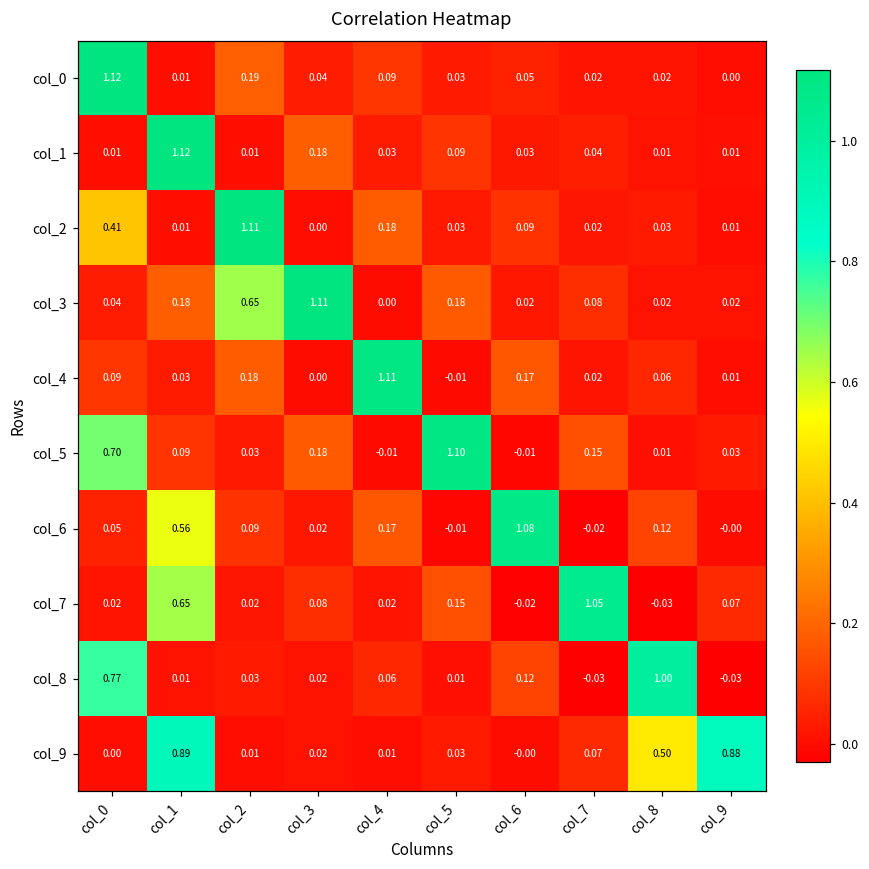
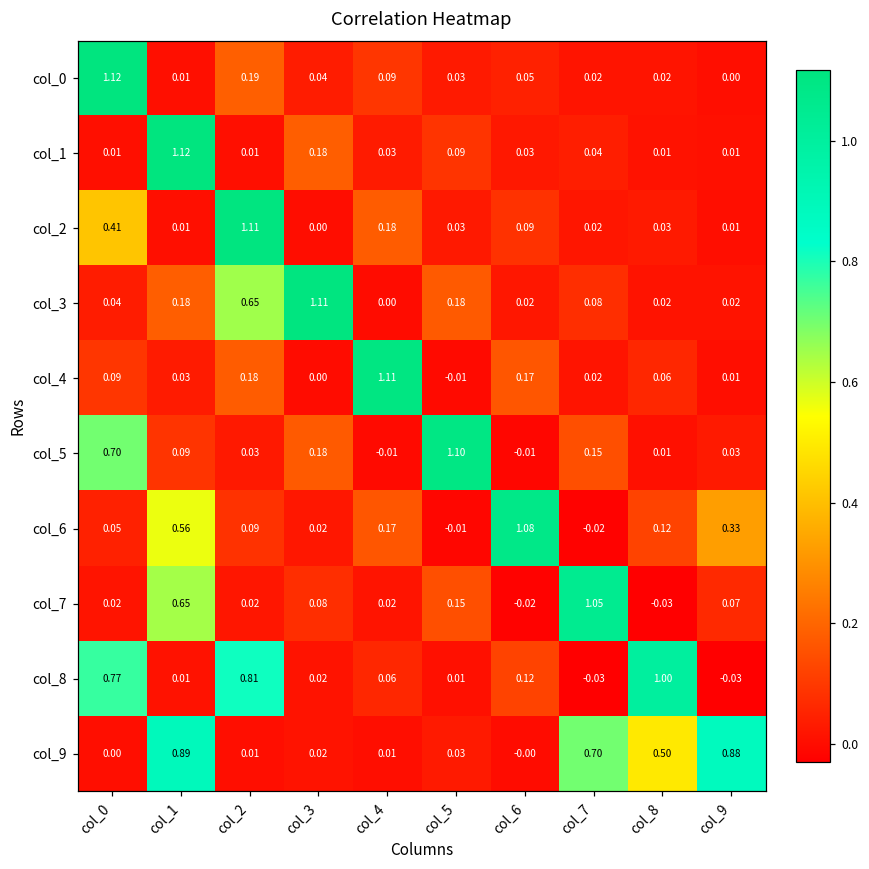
  {
    "col_0": {
      "col_0": 1.12,
      "col_1": 0.01,
      "col_2": 0.19,
      "col_3": 0.04,
      "col_4": 0.09,
      "col_5": 0.03,
      "col_6": 0.05,
      "col_7": 0.02,
      "col_8": 0.02,
      "col_9": 0.00
    },
    "col_1": {
      "col_0": 0.01,
      "col_1": 1.12,
      "col_2": 0.01,
      "col_3": 0.18,
      "col_4": 0.03,
      "col_5": 0.09,
      "col_6": 0.03,
      "col_7": 0.04,
      "col_8": 0.01,
      "col_9": 0.01
    },
    "col_2": {
      "col_0": 0.41,
      "col_1": 0.01,
      "col_2": 1.11,
      "col_3": 0.00,
      "col_4": 0.18,
      "col_5": 0.03,
      "col_6": 0.09,
      "col_7": 0.02,
      "col_8": 0.03,
      "col_9": 0.01
    },
    "col_3": {
      "col_0": 0.04,
      "col_1": 0.18,
      "col_2": 0.65,
      "col_3": 1.11,
      "col_4": 0.00,
      "col_5": 0.18,
      "col_6": 0.02,
      "col_7": 0.08,
      "col_8": 0.02,
      "col_9": 0.02
    },
    "col_4": {
      "col_0": 0.09,
      "col_1": 0.03,
      "col_2": 0.18,
      "col_3": 0.00,
      "col_4": 1.11,
      "col_5": -0.01,
      "col_6": 0.17,
      "col_7": 0.02,
      "col_8": 0.06,
      "col_9": 0.01
    },
    "col_5": {
      "col_0": 0.70,
      "col_1": 0.09,
      "col_2": 0.03,
      "col_3": 0.18,
      "col_4": -0.01,
      "col_5": 1.10,
      "col_6": -0.01,
      "col_7": 0.15,
      "col_8": 0.01,
      "col_9": 0.03
    },
    "col_6": {
      "col_0": 0.05,
      "col_1": 0.56,
      "col_2": 0.09,
      "col_3": 0.02,
      "col_4": 0.17,
      "col_5": -0.01,
      "col_6": 1.08,
      "col_7": -0.02,
      "col_8": 0.12,
-     "col_9": -0.00
+     "col_9": 0.33
    },
    "col_7": {
      "col_0": 0.02,
      "col_1": 0.65,
      "col_2": 0.02,
      "col_3": 0.08,
      "col_4": 0.02,
      "col_5": 0.15,
      "col_6": -0.02,
      "col_7": 1.05,
      "col_8": -0.03,
      "col_9": 0.07
    },
    "col_8": {
      "col_0": 0.77,
      "col_1": 0.01,
-     "col_2": 0.03,
+     "col_2": 0.81,
      "col_3": 0.02,
      "col_4": 0.06,
      "col_5": 0.01,
      "col_6": 0.12,
      "col_7": -0.03,
      "col_8": 1.00,
      "col_9": -0.03
    },
    "col_9": {
      "col_0": 0.00,
      "col_1": 0.89,
      "col_2": 0.01,
      "col_3": 0.02,
      "col_4": 0.01,
      "col_5": 0.03,
      "col_6": -0.00,
-     "col_7": 0.07,
+     "col_7": 0.70,
      "col_8": 0.50,
      "col_9": 0.88
    }
  }
